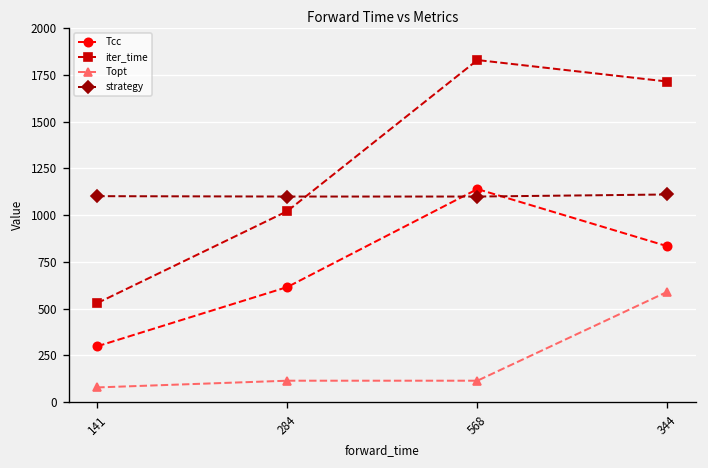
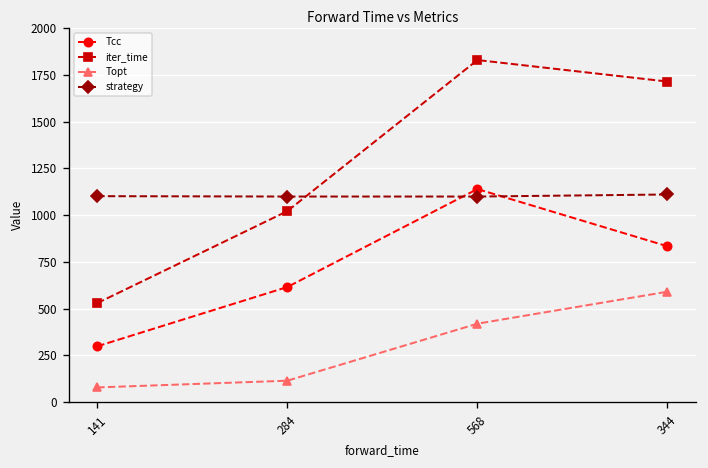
  {
    "Topt": {
      "141": 80,
      "284": 120,
-     "568": 120,
+     "568": 420,
      "344": 590
    }
  }
